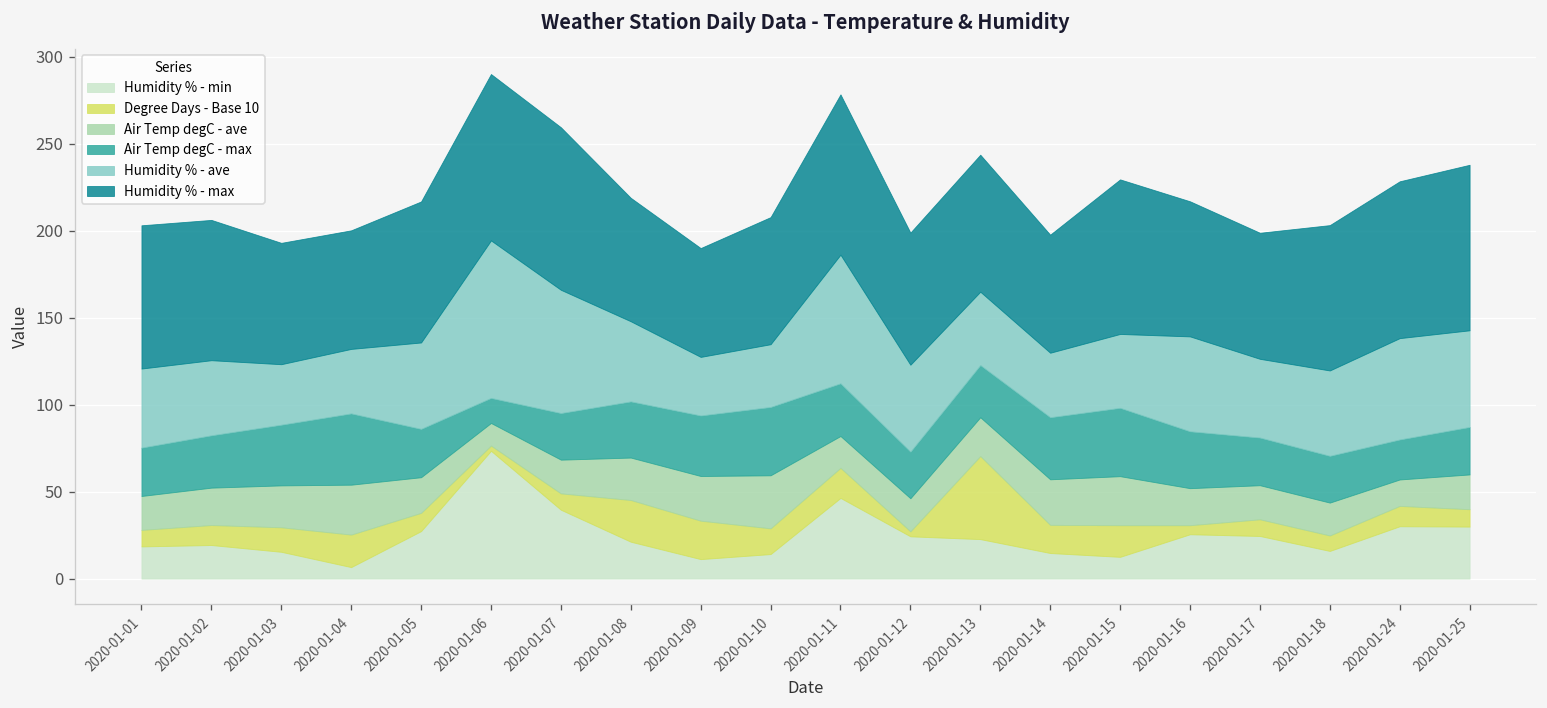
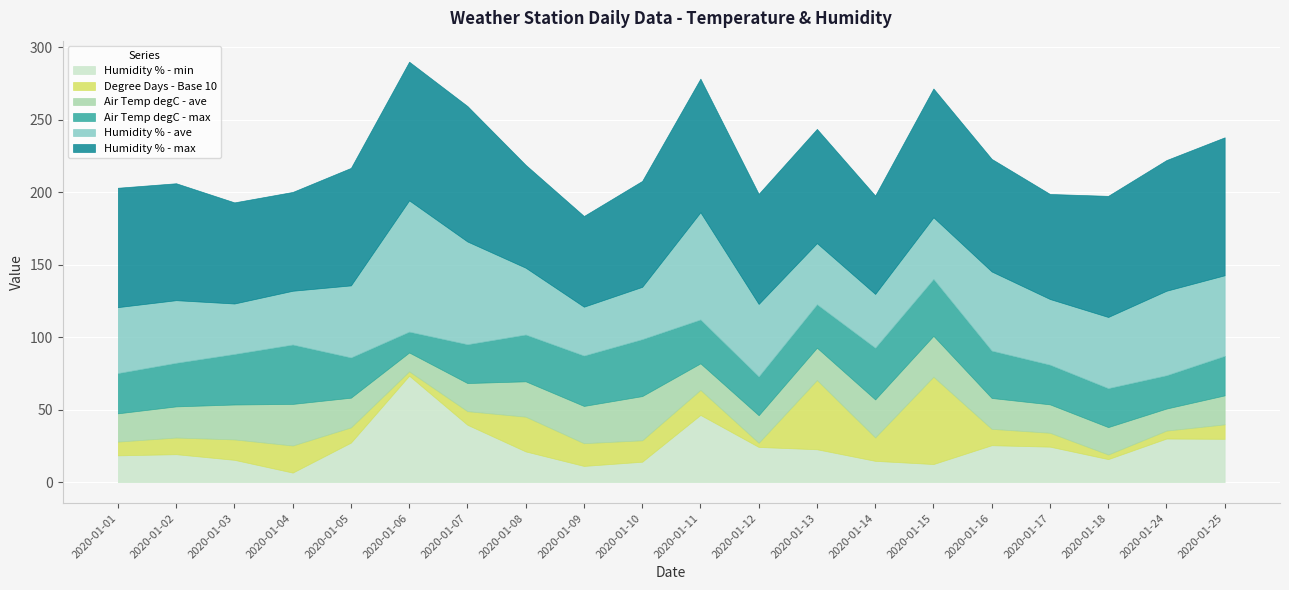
  {
    "Degree Days - Base 10": {
      "2020-01-01": 10,
      "2020-01-02": 12,
      "2020-01-03": 14,
      "2020-01-04": 19,
      "2020-01-05": 10,
      "2020-01-06": 3,
      "2020-01-07": 9,
      "2020-01-08": 24,
-     "2020-01-09": 22,
+     "2020-01-09": 16,
      "2020-01-10": 15,
      "2020-01-11": 17,
      "2020-01-12": 3,
      "2020-01-13": 48,
      "2020-01-14": 16,
-     "2020-01-15": 18,
-     "2020-01-16": 5,
+     "2020-01-15": 60,
+     "2020-01-16": 11,
      "2020-01-17": 10,
-     "2020-01-18": 9,
-     "2020-01-24": 12,
+     "2020-01-18": 3,
+     "2020-01-24": 6,
      "2020-01-25": 10
    }
  }
